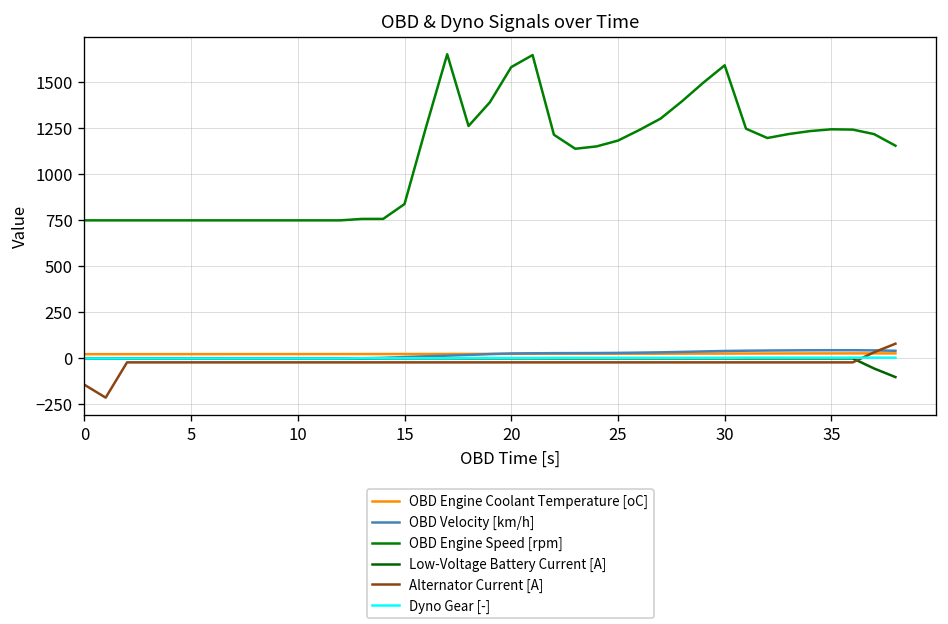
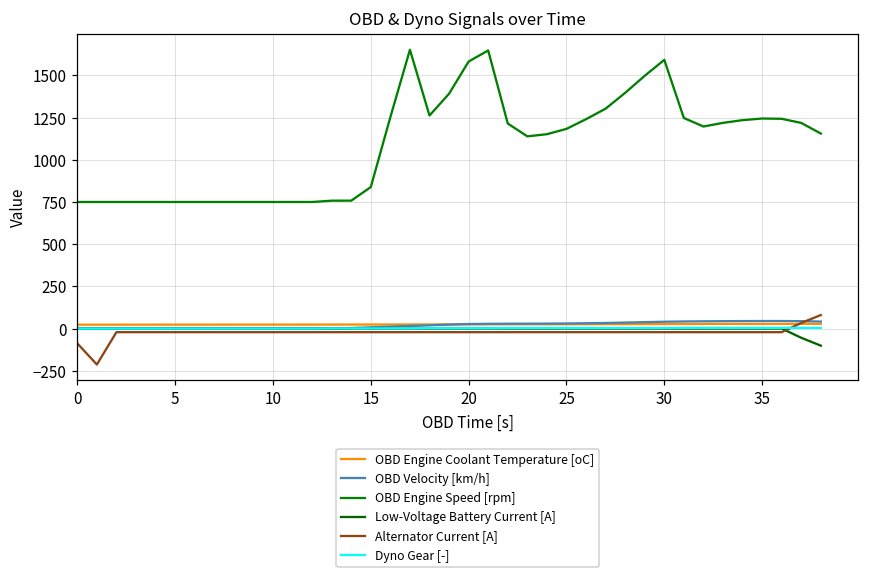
  {
    "OBD Engine Coolant Temperature [oC]": {
      "0": 20,
      "5": 20,
      "10": 20,
      "35": 30
    },
    "OBD Velocity [km/h]": {
      "35": 40
    },
    "Alternator Current [A]": {
-     "0": -140,
+     "0": -90,
      "5": -20,
      "10": -20,
      "15": -20,
      "20": -20,
      "25": -20,
      "30": -20,
      "35": -20
    }
  }
